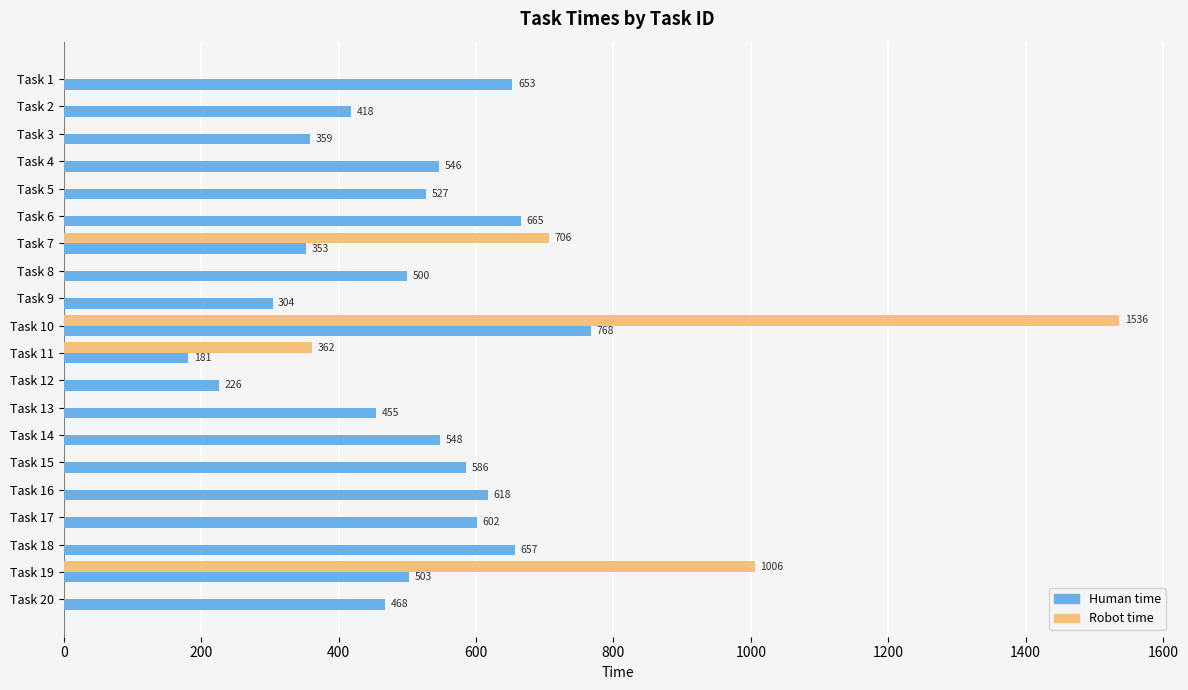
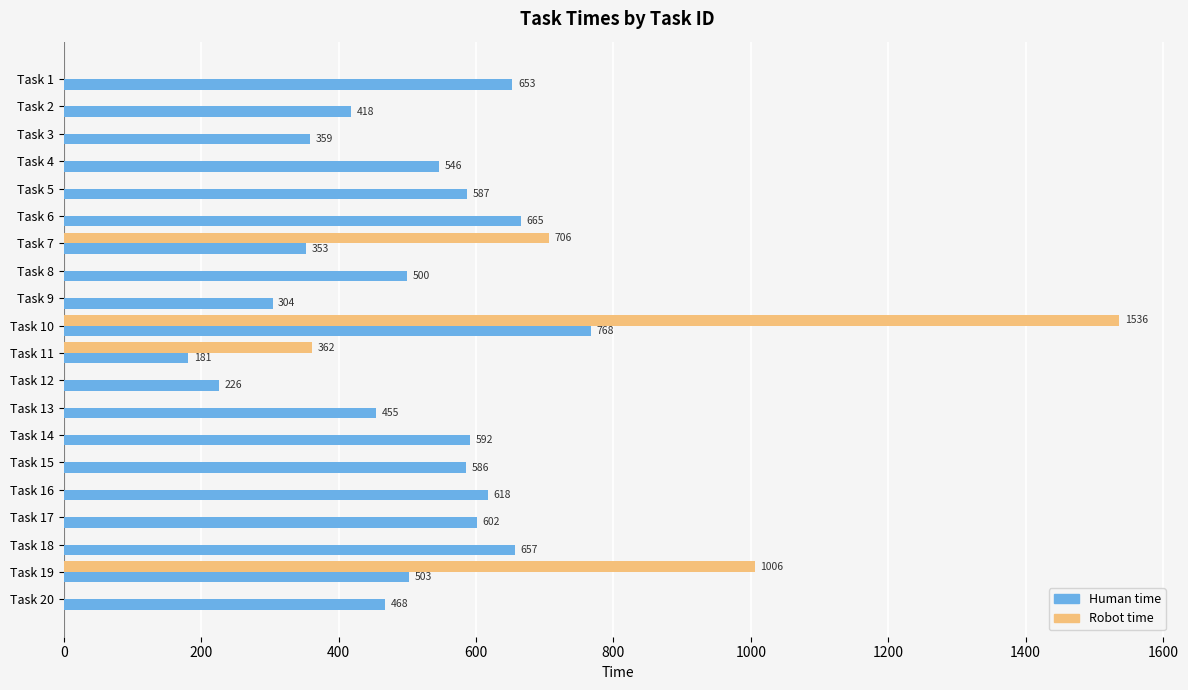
  {
    "Human time": {
      "Task 1": 653,
      "Task 2": 418,
      "Task 3": 359,
      "Task 4": 546,
-     "Task 5": 527,
+     "Task 5": 587,
      "Task 6": 665,
      "Task 7": 353,
      "Task 8": 500,
      "Task 9": 304,
      "Task 10": 768,
      "Task 11": 181,
      "Task 12": 226,
      "Task 13": 455,
-     "Task 14": 548,
+     "Task 14": 592,
      "Task 15": 586,
      "Task 16": 618,
      "Task 17": 602,
      "Task 18": 657,
      "Task 19": 503,
      "Task 20": 468
    },
    "Robot time": {
      "Task 7": 706,
      "Task 10": 1536,
      "Task 11": 362,
      "Task 19": 1006
    }
  }
